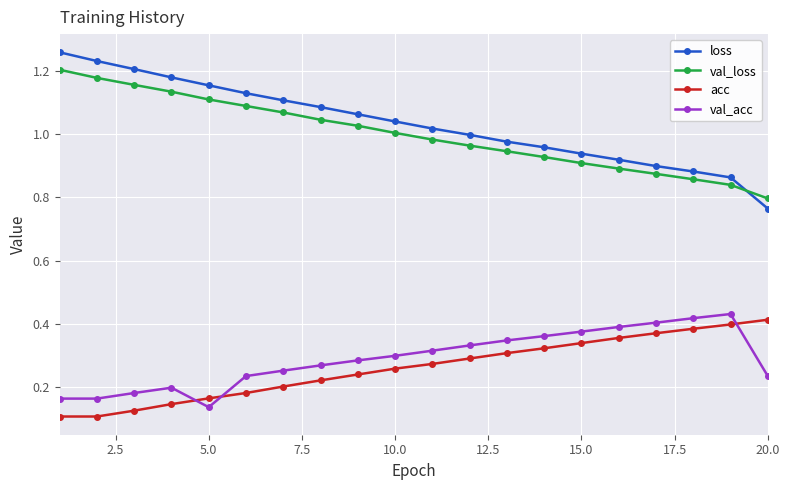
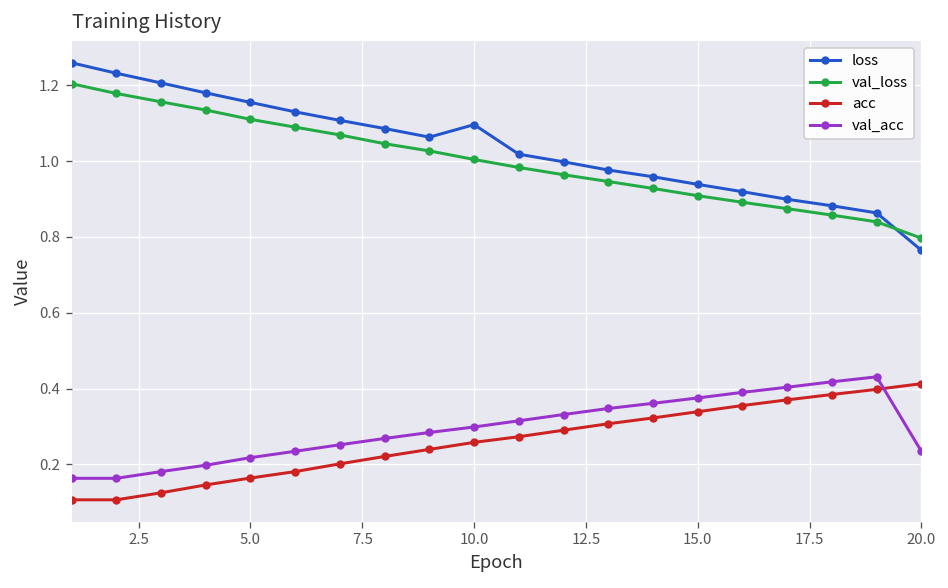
  {
    "loss": {
      "5.0": 1.15,
-     "10.0": 1.04,
+     "10.0": 1.10,
      "15.0": 0.94,
      "20.0": 0.76
    },
    "val_loss": {
      "5.0": 1.11,
      "10.0": 1.00,
      "15.0": 0.91,
      "20.0": 0.80
    },
    "acc": {
      "5.0": 0.16,
      "10.0": 0.26,
      "15.0": 0.34,
      "20.0": 0.41
    },
    "val_acc": {
-     "5.0": 0.14,
+     "5.0": 0.22,
      "10.0": 0.30,
      "15.0": 0.38,
      "20.0": 0.23
    }
  }
